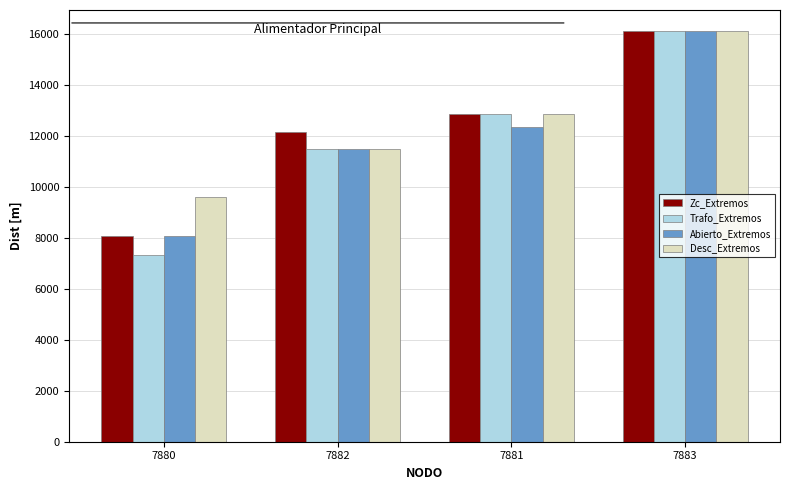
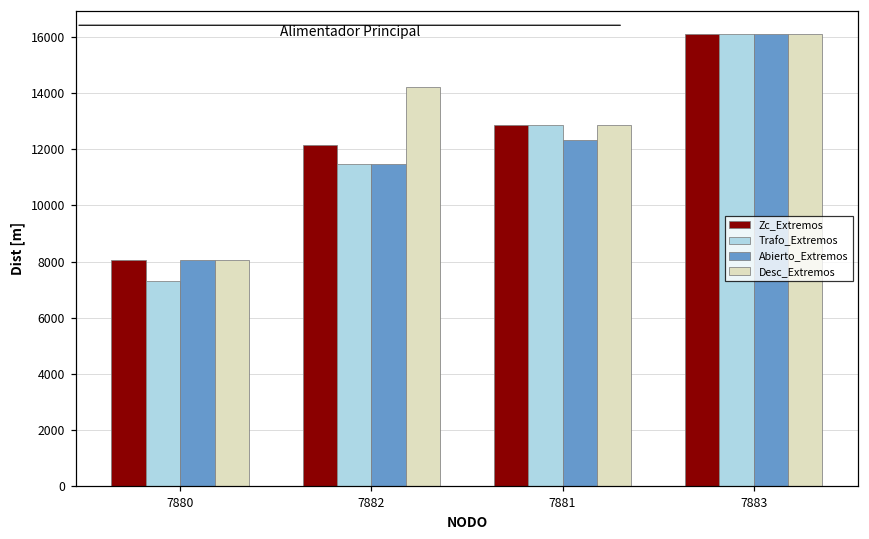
  {
    "Zc_Extremos": {
      "7880": 8100,
      "7882": 12100,
      "7881": 12900,
      "7883": 16100
    },
    "Trafo_Extremos": {
      "7880": 7300,
      "7882": 11500,
      "7881": 12900,
      "7883": 16100
    },
    "Abierto_Extremos": {
      "7880": 8100,
      "7882": 11500,
      "7881": 12300,
      "7883": 16100
    },
    "Desc_Extremos": {
-     "7880": 9600,
-     "7882": 11500,
+     "7880": 8100,
+     "7882": 14200,
      "7881": 12900,
      "7883": 16100
    }
  }
